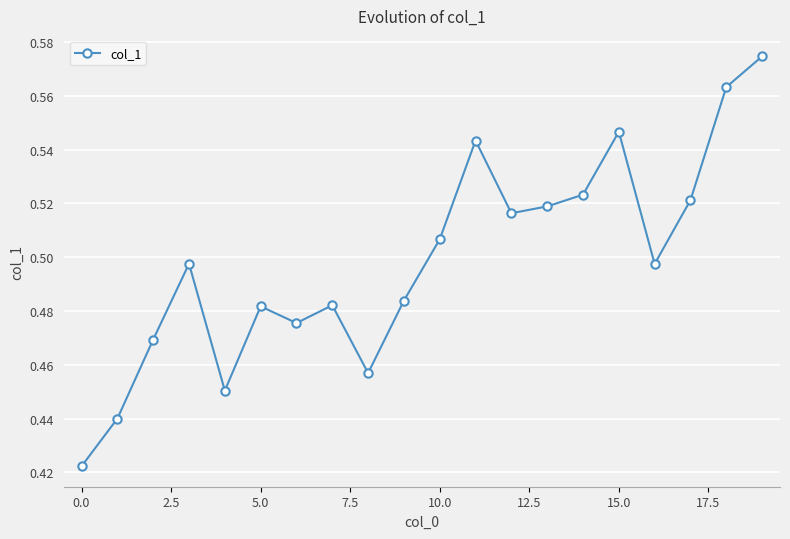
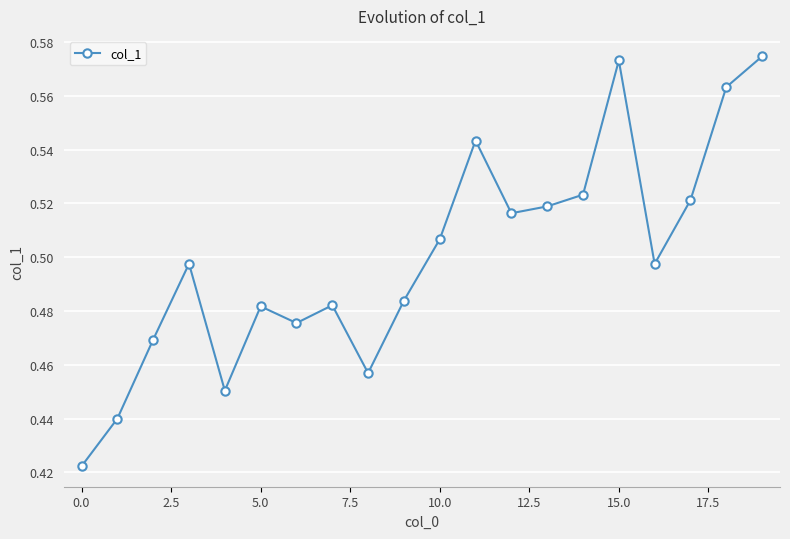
  {
    "0.0": 0.422,
    "5.0": 0.482,
    "10.0": 0.507,
-   "15.0": 0.547
+   "15.0": 0.573
  }
